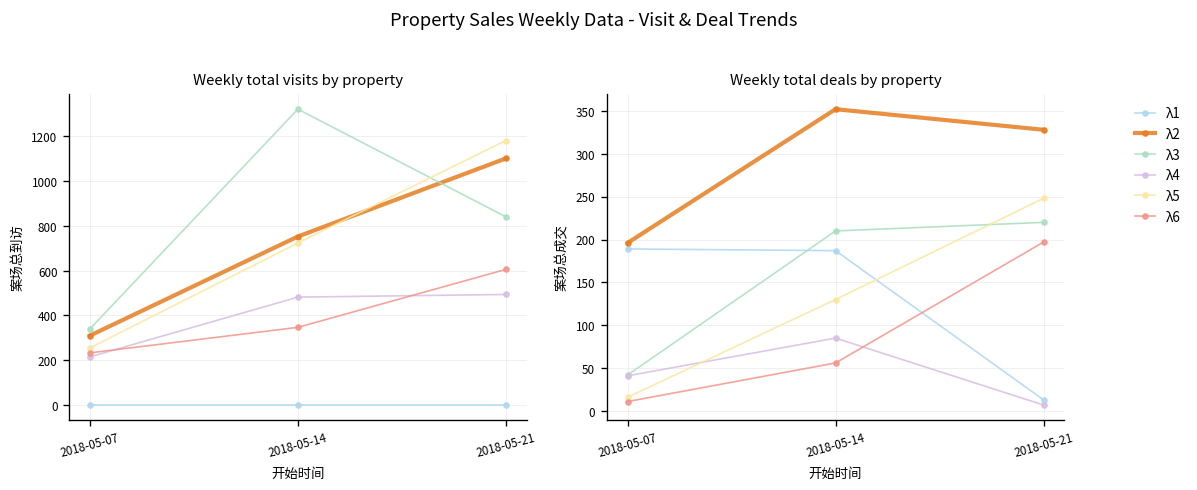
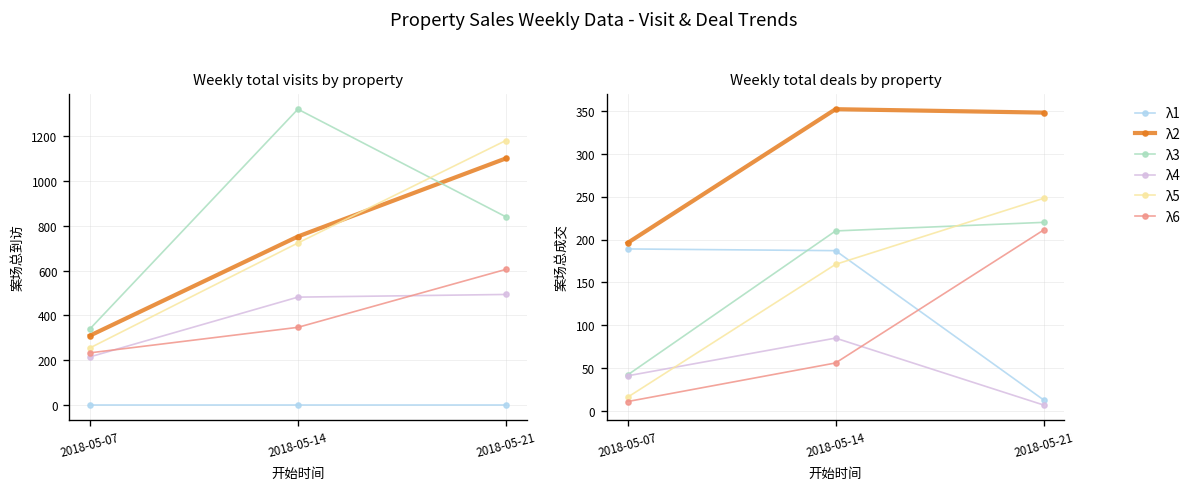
  {
    "Weekly total deals by property": {
      "λ2": {
        "2018-05-07": 200,
        "2018-05-14": 350,
-       "2018-05-21": 330
+       "2018-05-21": 350
      },
      "λ5": {
        "2018-05-07": 20,
-       "2018-05-14": 130,
+       "2018-05-14": 170,
        "2018-05-21": 250
      },
      "λ6": {
        "2018-05-07": 10,
        "2018-05-14": 60,
-       "2018-05-21": 200
+       "2018-05-21": 210
      }
    }
  }
